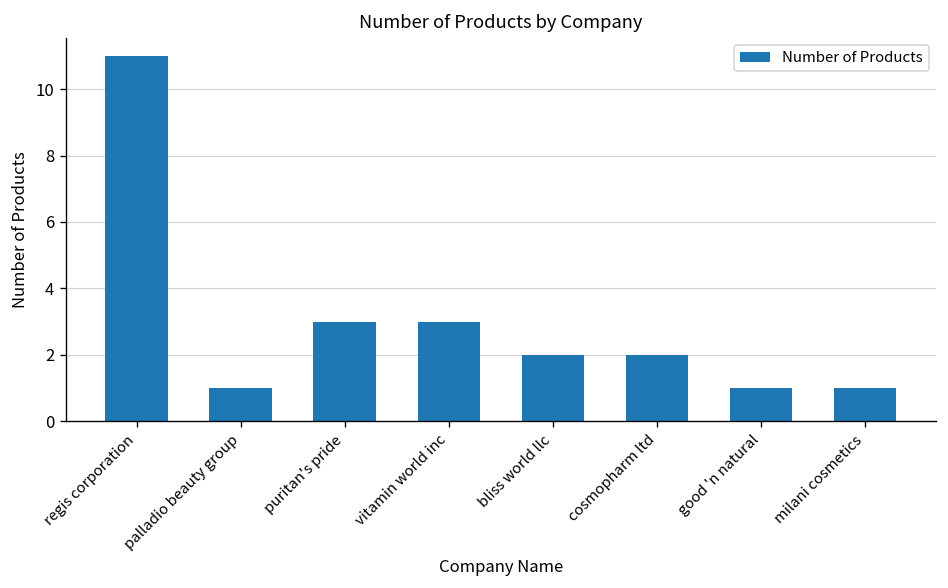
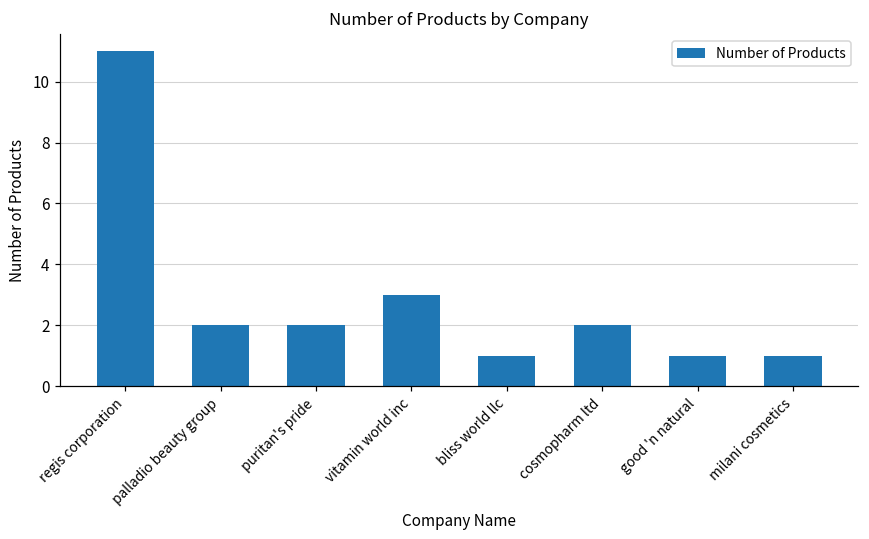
  {
    "regis corporation": 11,
-   "palladio beauty group": 1,
-   "puritan's pride": 3,
+   "palladio beauty group": 2,
+   "puritan's pride": 2,
    "vitamin world inc": 3,
-   "bliss world llc": 2,
+   "bliss world llc": 1,
    "cosmopharm ltd": 2,
    "good 'n natural": 1,
    "milani cosmetics": 1
  }
